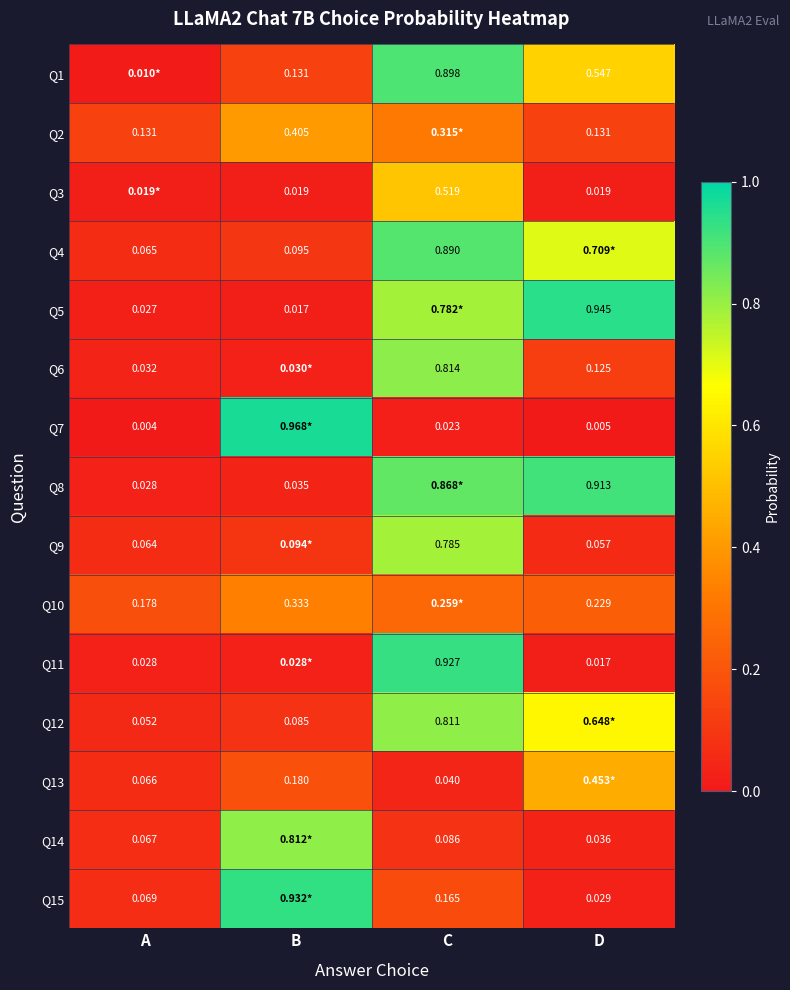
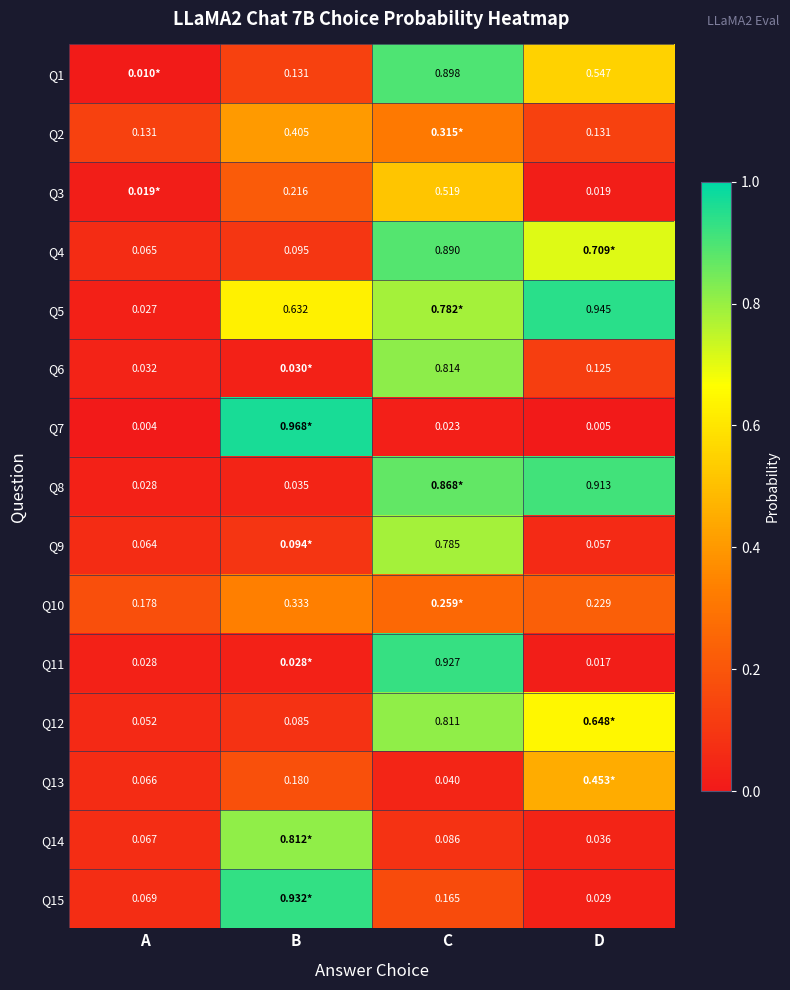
  {
    "Q1": {
      "A": "0.010*",
      "B": "0.131",
      "C": "0.898",
      "D": "0.547"
    },
    "Q2": {
      "A": "0.131",
      "B": "0.405",
      "C": "0.315*",
      "D": "0.131"
    },
    "Q3": {
      "A": "0.019*",
-     "B": "0.019",
+     "B": "0.216",
      "C": "0.519",
      "D": "0.019"
    },
    "Q4": {
      "A": "0.065",
      "B": "0.095",
      "C": "0.890",
      "D": "0.709*"
    },
    "Q5": {
      "A": "0.027",
-     "B": "0.017",
+     "B": "0.632",
      "C": "0.782*",
      "D": "0.945"
    },
    "Q6": {
      "A": "0.032",
      "B": "0.030*",
      "C": "0.814",
      "D": "0.125"
    },
    "Q7": {
      "A": "0.004",
      "B": "0.968*",
      "C": "0.023",
      "D": "0.005"
    },
    "Q8": {
      "A": "0.028",
      "B": "0.035",
      "C": "0.868*",
      "D": "0.913"
    },
    "Q9": {
      "A": "0.064",
      "B": "0.094*",
      "C": "0.785",
      "D": "0.057"
    },
    "Q10": {
      "A": "0.178",
      "B": "0.333",
      "C": "0.259*",
      "D": "0.229"
    },
    "Q11": {
      "A": "0.028",
      "B": "0.028*",
      "C": "0.927",
      "D": "0.017"
    },
    "Q12": {
      "A": "0.052",
      "B": "0.085",
      "C": "0.811",
      "D": "0.648*"
    },
    "Q13": {
      "A": "0.066",
      "B": "0.180",
      "C": "0.040",
      "D": "0.453*"
    },
    "Q14": {
      "A": "0.067",
      "B": "0.812*",
      "C": "0.086",
      "D": "0.036"
    },
    "Q15": {
      "A": "0.069",
      "B": "0.932*",
      "C": "0.165",
      "D": "0.029"
    }
  }
